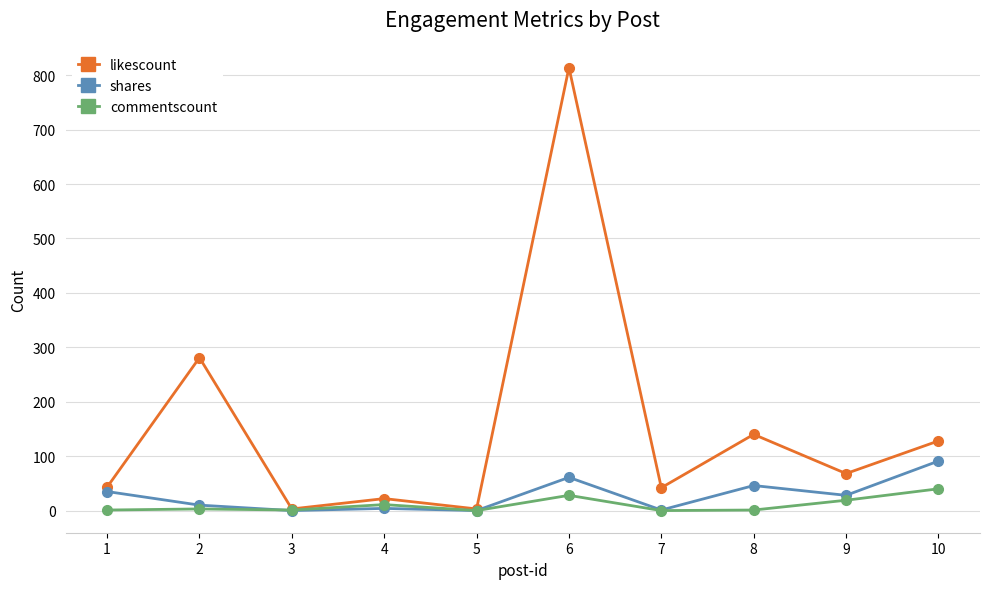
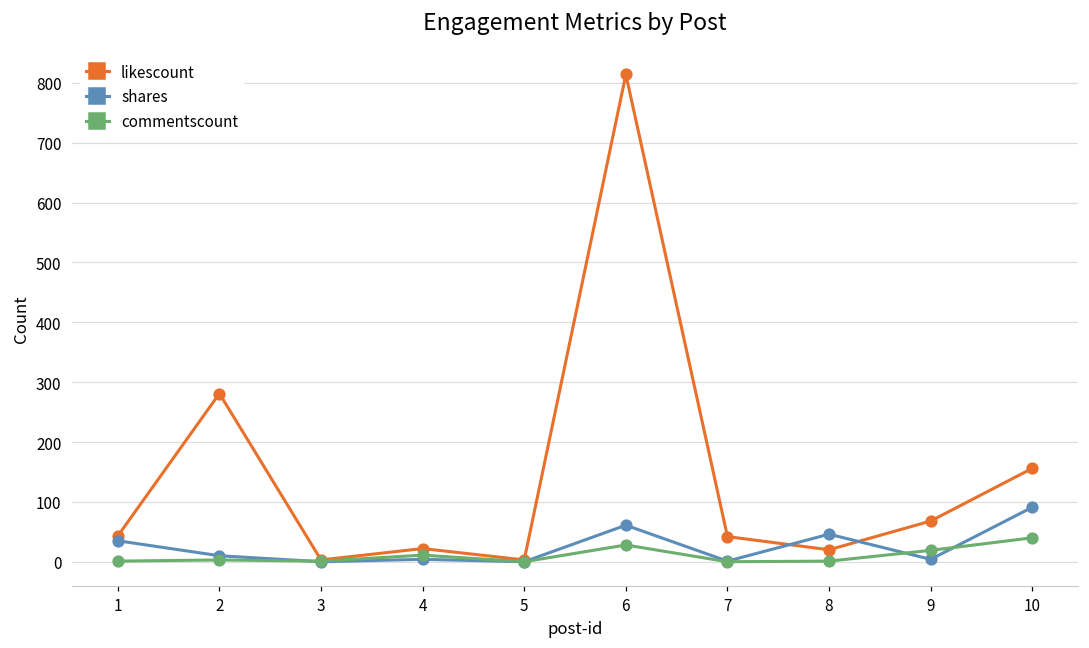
  {
    "likescount": {
      "1": 40,
      "2": 280,
      "4": 20,
      "6": 810,
      "7": 40,
-     "8": 140,
+     "8": 20,
      "9": 70,
-     "10": 130
+     "10": 160
    },
    "shares": {
      "1": 40,
      "2": 10,
      "4": 0,
      "6": 60,
      "8": 50,
-     "9": 30,
+     "9": 0,
      "10": 90
    },
    "commentscount": {
      "1": 0,
      "2": 0,
      "4": 10,
      "6": 30,
      "8": 0,
      "9": 20,
      "10": 40
    }
  }
